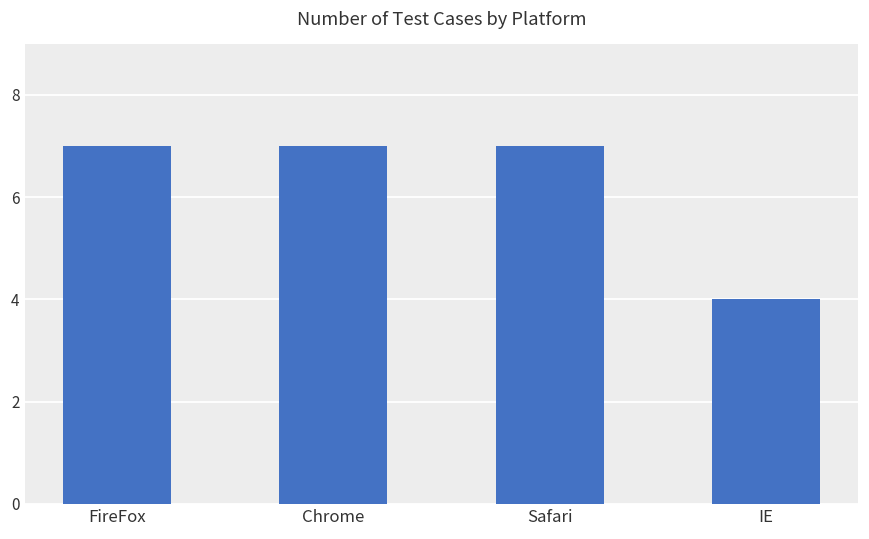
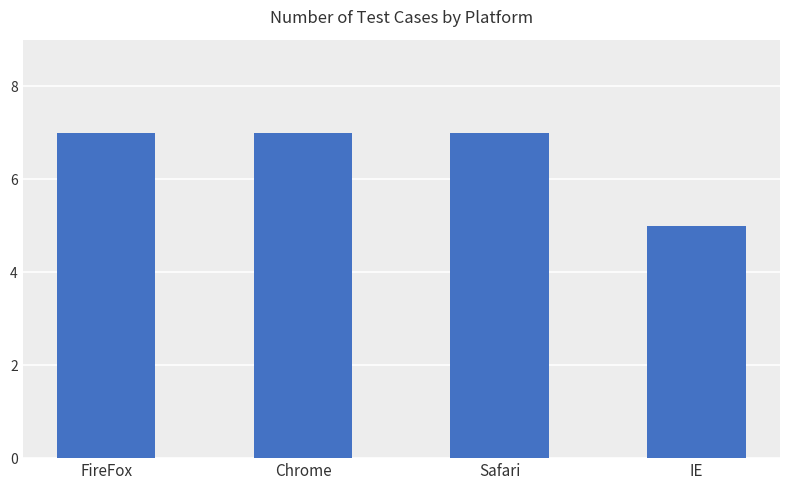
  {
    "FireFox": 7,
    "Chrome": 7,
    "Safari": 7,
-   "IE": 4
+   "IE": 5
  }
